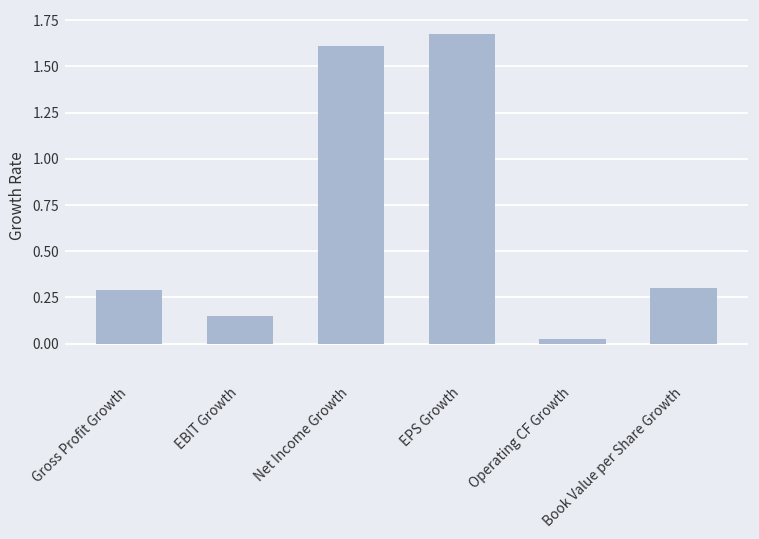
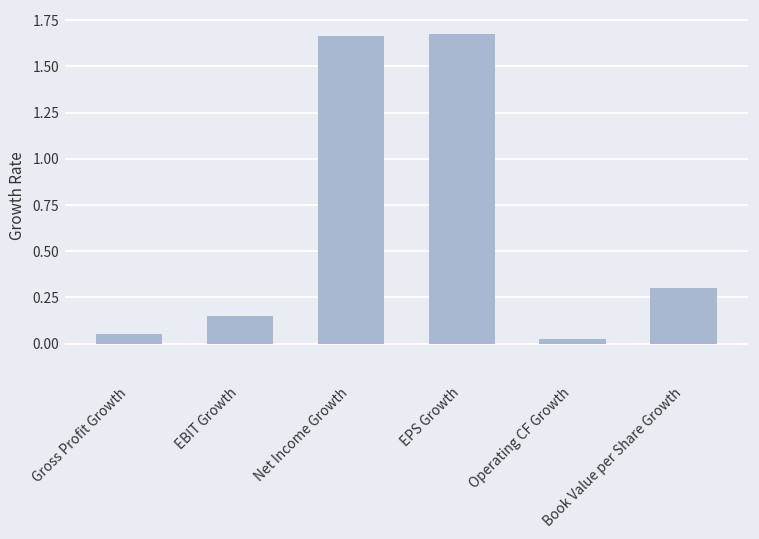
  {
-   "Gross Profit Growth": 0.29,
+   "Gross Profit Growth": 0.05,
    "EBIT Growth": 0.15,
-   "Net Income Growth": 1.61,
+   "Net Income Growth": 1.66,
    "EPS Growth": 1.68,
    "Operating CF Growth": 0.02,
    "Book Value per Share Growth": 0.30
  }
